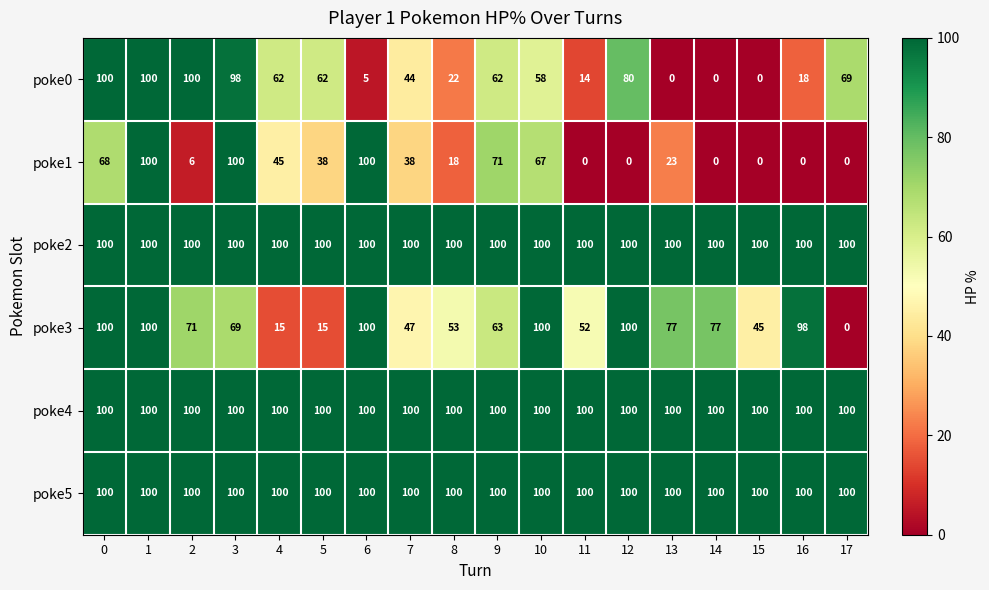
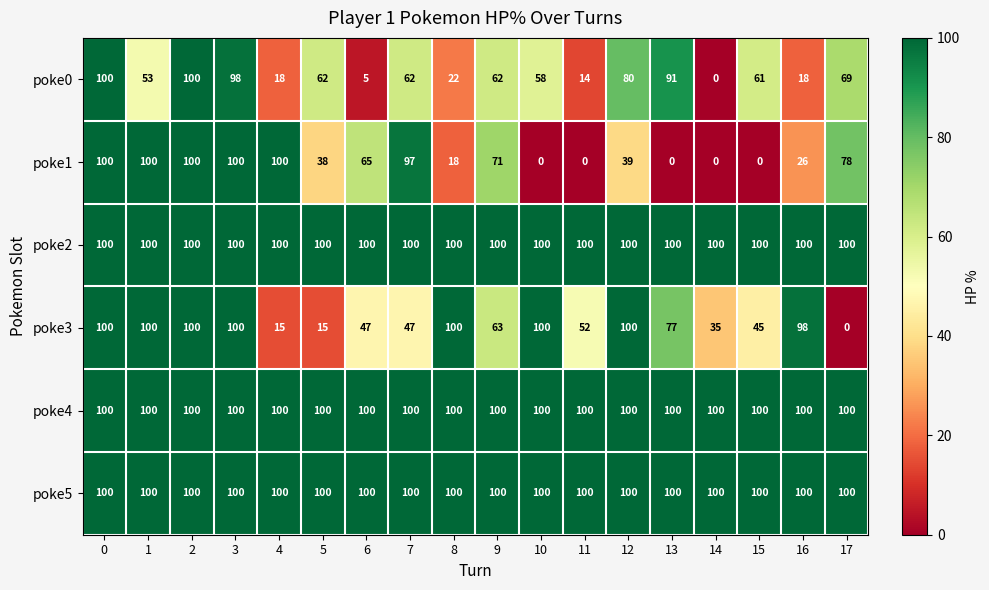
  {
    "poke0": {
      "0": 100,
-     "1": 100,
+     "1": 53,
      "2": 100,
      "3": 98,
-     "4": 62,
+     "4": 18,
      "5": 62,
      "6": 5,
-     "7": 44,
+     "7": 62,
      "8": 22,
      "9": 62,
      "10": 58,
      "11": 14,
      "12": 80,
-     "13": 0,
+     "13": 91,
      "14": 0,
-     "15": 0,
+     "15": 61,
      "16": 18,
      "17": 69
    },
    "poke1": {
-     "0": 68,
+     "0": 100,
      "1": 100,
-     "2": 6,
+     "2": 100,
      "3": 100,
-     "4": 45,
+     "4": 100,
      "5": 38,
-     "6": 100,
-     "7": 38,
+     "6": 65,
+     "7": 97,
      "8": 18,
      "9": 71,
-     "10": 67,
+     "10": 0,
      "11": 0,
-     "12": 0,
-     "13": 23,
+     "12": 39,
+     "13": 0,
      "14": 0,
      "15": 0,
-     "16": 0,
-     "17": 0
+     "16": 26,
+     "17": 78
    },
    "poke2": {
      "0": 100,
      "1": 100,
      "2": 100,
      "3": 100,
      "4": 100,
      "5": 100,
      "6": 100,
      "7": 100,
      "8": 100,
      "9": 100,
      "10": 100,
      "11": 100,
      "12": 100,
      "13": 100,
      "14": 100,
      "15": 100,
      "16": 100,
      "17": 100
    },
    "poke3": {
      "0": 100,
      "1": 100,
-     "2": 71,
-     "3": 69,
+     "2": 100,
+     "3": 100,
      "4": 15,
      "5": 15,
-     "6": 100,
+     "6": 47,
      "7": 47,
-     "8": 53,
+     "8": 100,
      "9": 63,
      "10": 100,
      "11": 52,
      "12": 100,
      "13": 77,
-     "14": 77,
+     "14": 35,
      "15": 45,
      "16": 98,
      "17": 0
    },
    "poke4": {
      "0": 100,
      "1": 100,
      "2": 100,
      "3": 100,
      "4": 100,
      "5": 100,
      "6": 100,
      "7": 100,
      "8": 100,
      "9": 100,
      "10": 100,
      "11": 100,
      "12": 100,
      "13": 100,
      "14": 100,
      "15": 100,
      "16": 100,
      "17": 100
    },
    "poke5": {
      "0": 100,
      "1": 100,
      "2": 100,
      "3": 100,
      "4": 100,
      "5": 100,
      "6": 100,
      "7": 100,
      "8": 100,
      "9": 100,
      "10": 100,
      "11": 100,
      "12": 100,
      "13": 100,
      "14": 100,
      "15": 100,
      "16": 100,
      "17": 100
    }
  }
